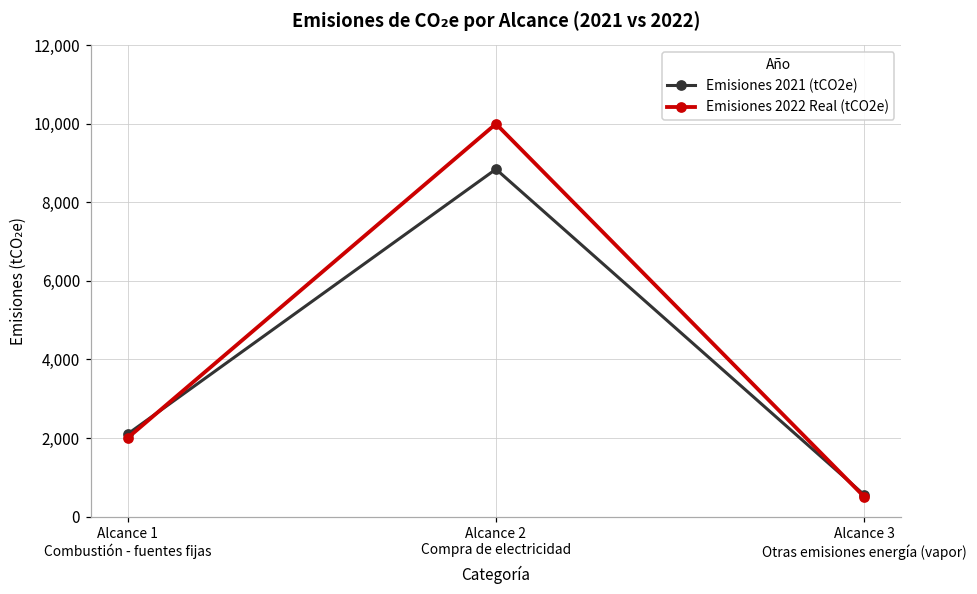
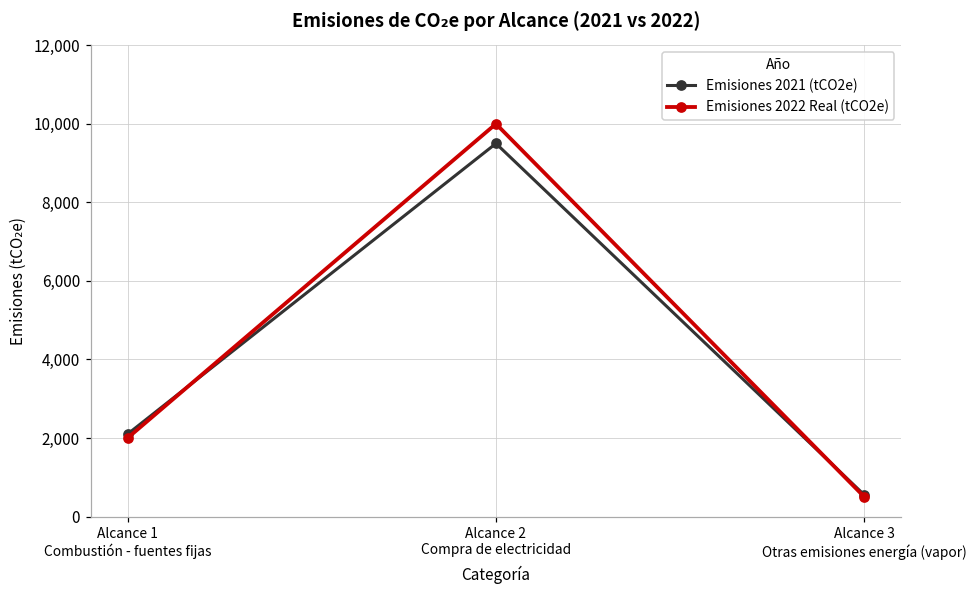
  {
    "Emisiones 2021 (tCO2e)": {
      "Alcance 1 Combustión - fuentes fijas": "2,100",
-     "Alcance 2 Compra de electricidad": "8,800"
+     "Alcance 2 Compra de electricidad": "9,500"
    },
    "Emisiones 2022 Real (tCO2e)": {
      "Alcance 1 Combustión - fuentes fijas": "2,000",
      "Alcance 2 Compra de electricidad": "10,000"
    }
  }
